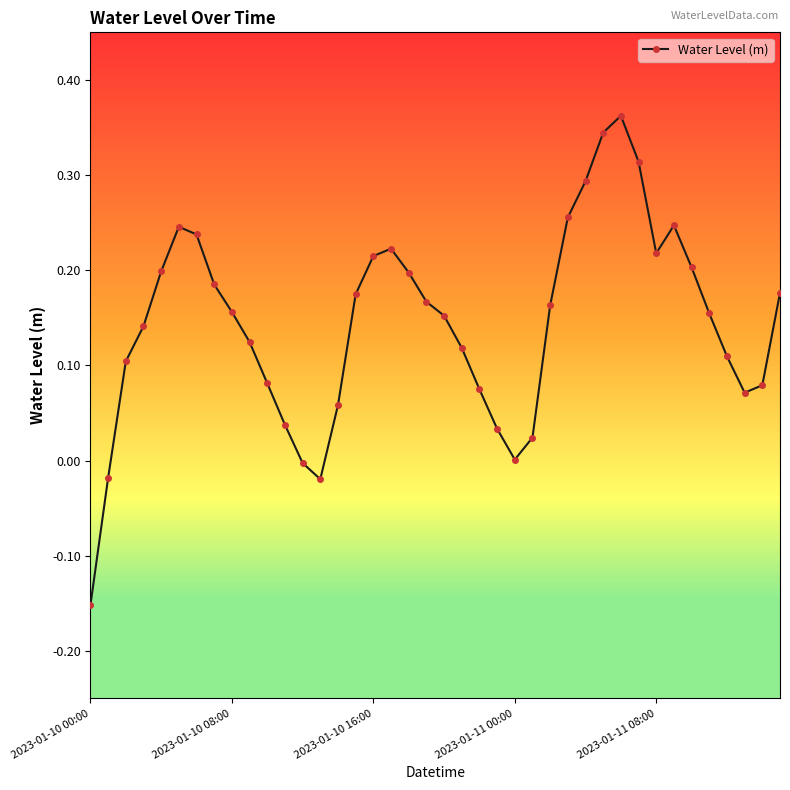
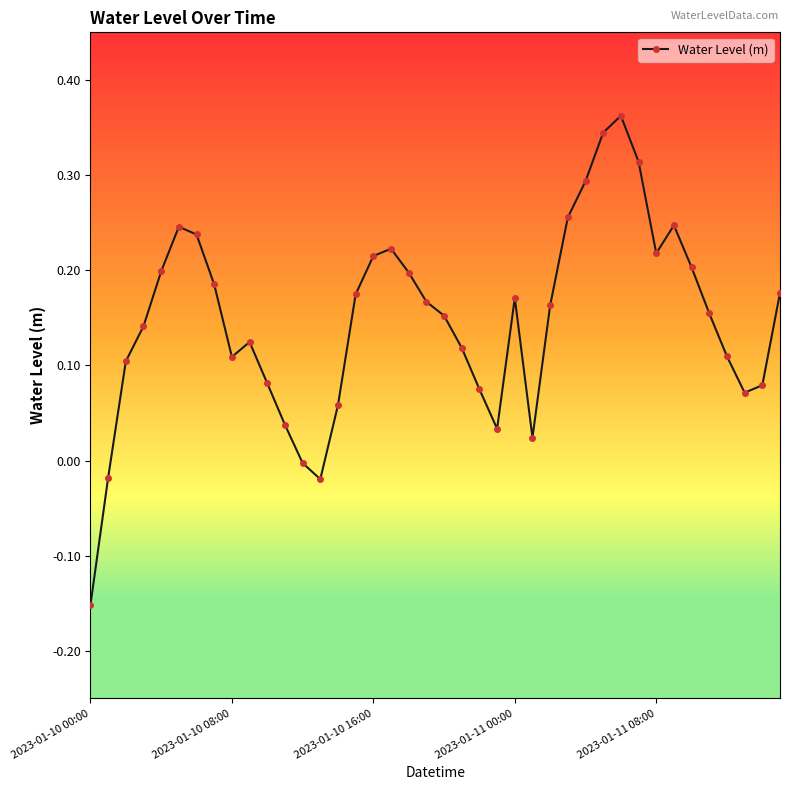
  {
    "2023-01-10 00:00": -0.15,
-   "2023-01-10 08:00": 0.16,
+   "2023-01-10 08:00": 0.11,
    "2023-01-10 16:00": 0.21,
-   "2023-01-11 00:00": 0.00,
+   "2023-01-11 00:00": 0.17,
    "2023-01-11 08:00": 0.22
  }
